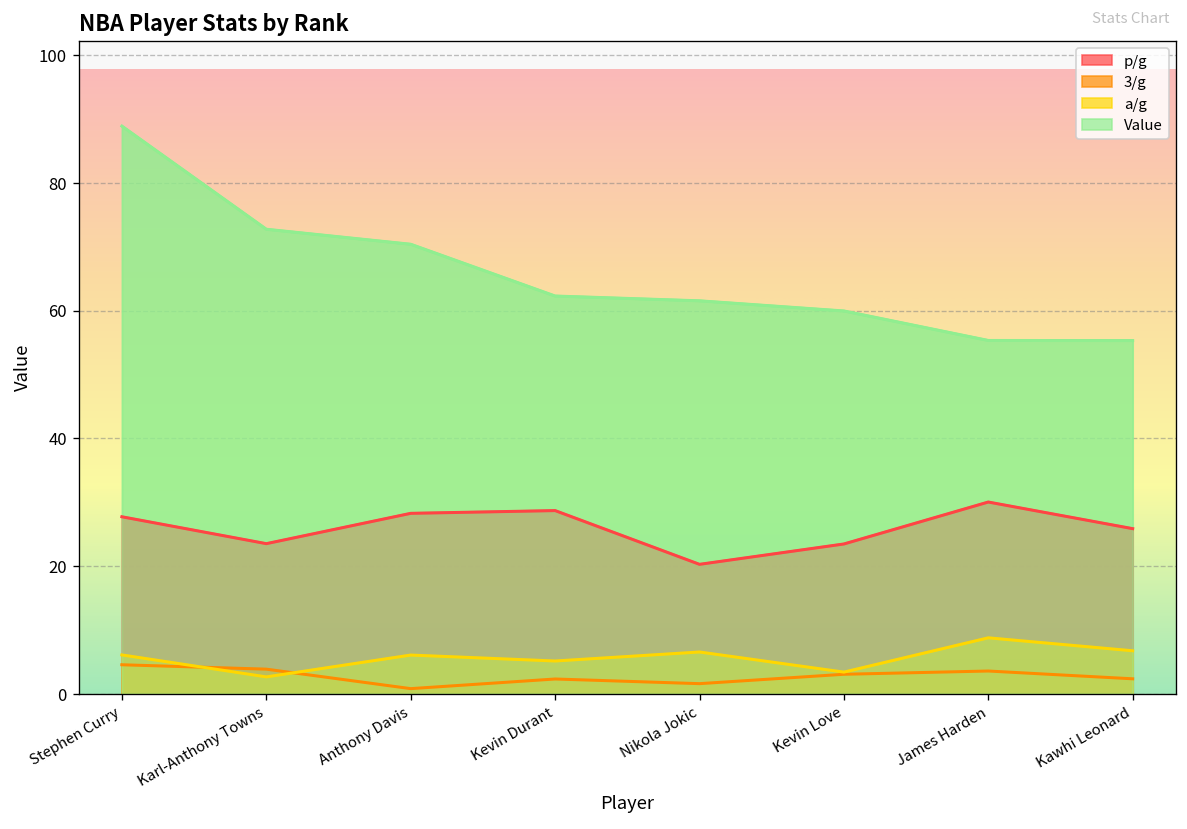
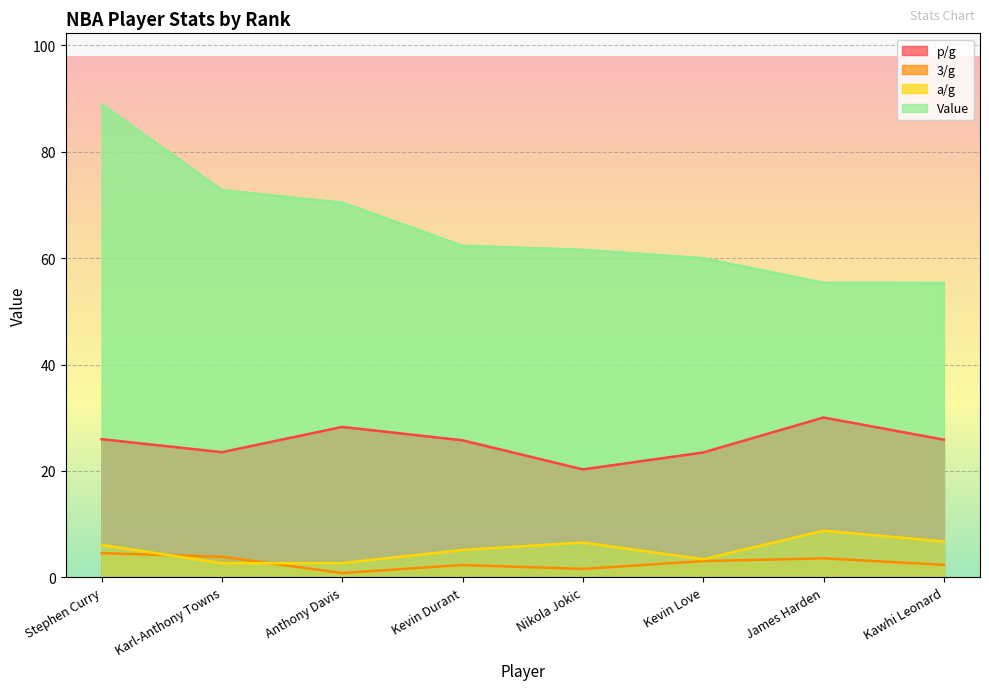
  {
    "p/g": {
-     "Stephen Curry": 28,
+     "Stephen Curry": 26,
      "Karl-Anthony Towns": 24,
      "Anthony Davis": 28,
-     "Kevin Durant": 29,
+     "Kevin Durant": 26,
      "Nikola Jokic": 20,
      "Kevin Love": 23,
      "James Harden": 30,
      "Kawhi Leonard": 26
    },
    "3/g": {
      "Stephen Curry": 5,
      "Karl-Anthony Towns": 4,
      "Anthony Davis": 1,
      "Kevin Durant": 2,
      "Nikola Jokic": 2,
      "James Harden": 4,
      "Kawhi Leonard": 2
    },
    "a/g": {
      "Stephen Curry": 6,
      "Karl-Anthony Towns": 3,
-     "Anthony Davis": 6,
+     "Anthony Davis": 3,
      "Kevin Durant": 5,
      "Nikola Jokic": 7,
      "James Harden": 9,
      "Kawhi Leonard": 7
    },
    "Value": {
      "Stephen Curry": 89,
      "Karl-Anthony Towns": 73,
      "Anthony Davis": 70,
      "Kevin Durant": 62,
      "Nikola Jokic": 62,
      "Kevin Love": 60,
      "James Harden": 55,
      "Kawhi Leonard": 55
    }
  }
